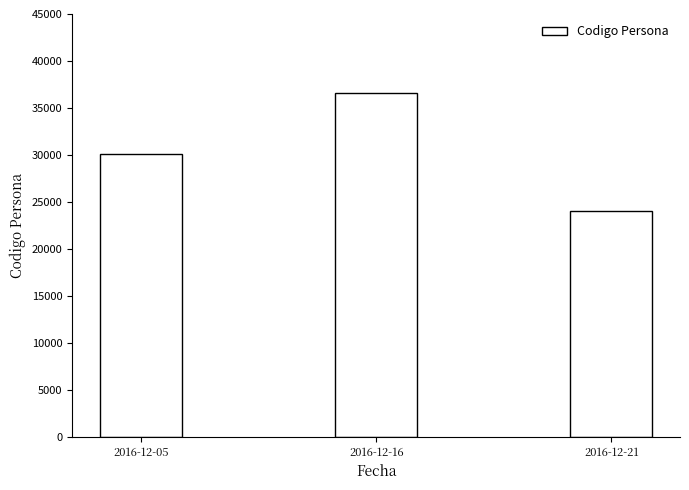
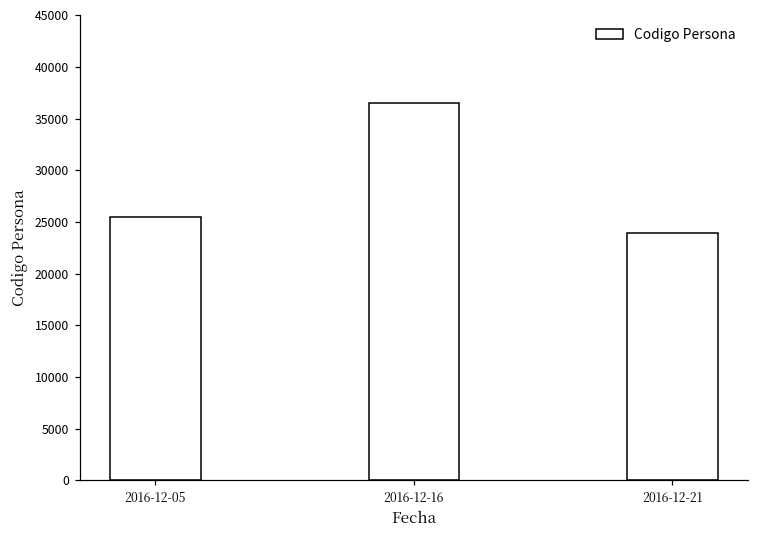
  {
-   "2016-12-05": 30000,
+   "2016-12-05": 25000,
    "2016-12-16": 37000,
    "2016-12-21": 24000
  }
